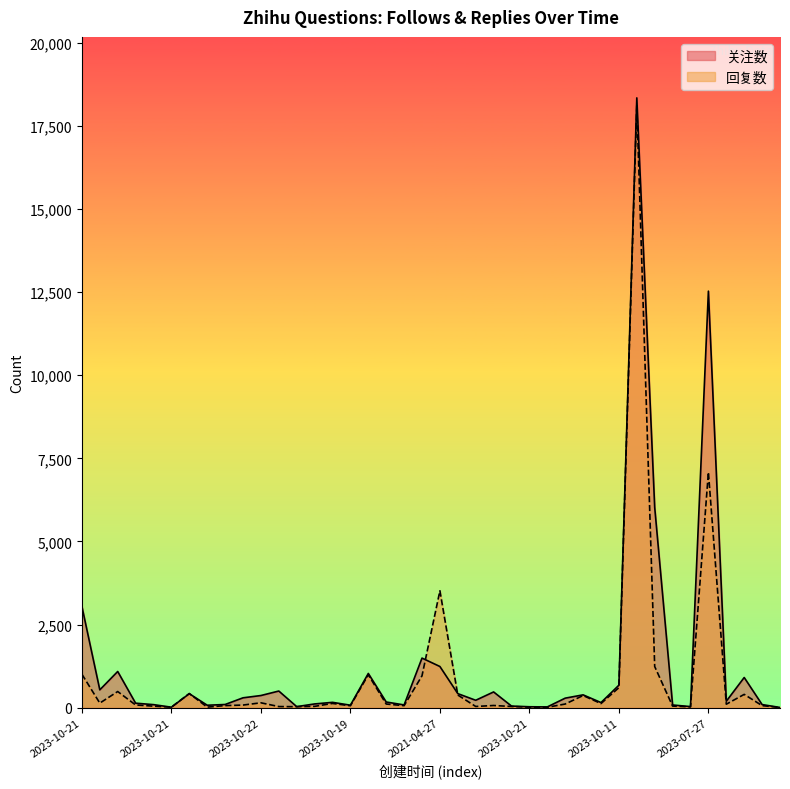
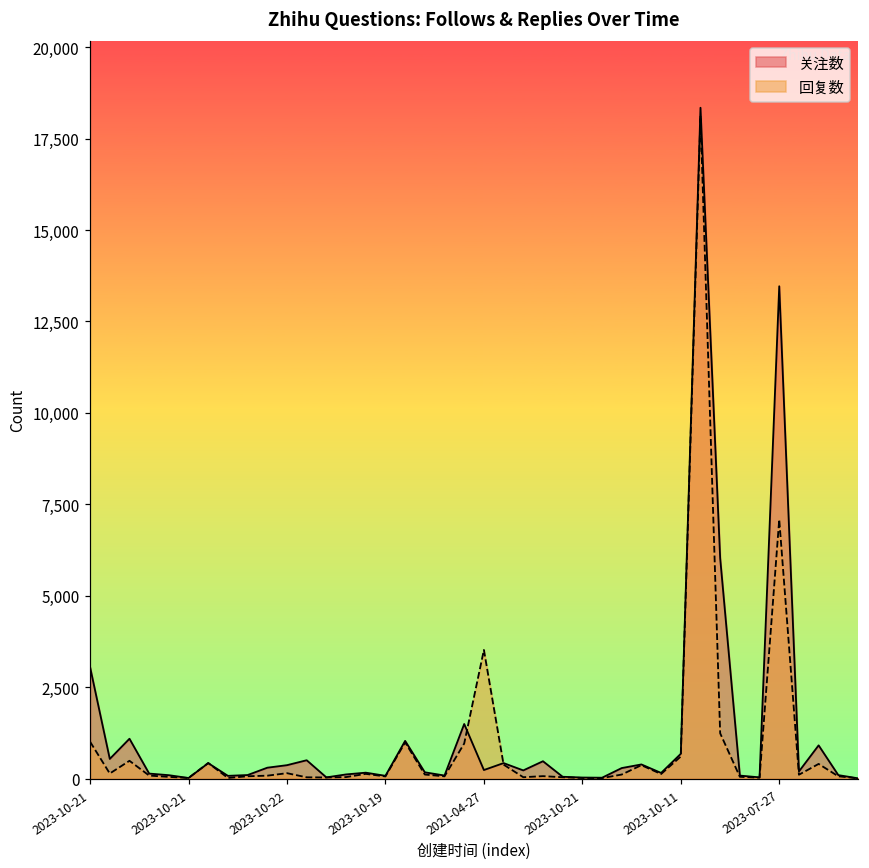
  {
    "关注数": {
-     "2021-04-27": "1,200",
-     "2023-07-27": "12,500"
+     "2021-04-27": "200",
+     "2023-07-27": "13,500"
    },
    "回复数": {
      "2021-04-27": "3,500",
      "2023-07-27": "7,100"
    }
  }
